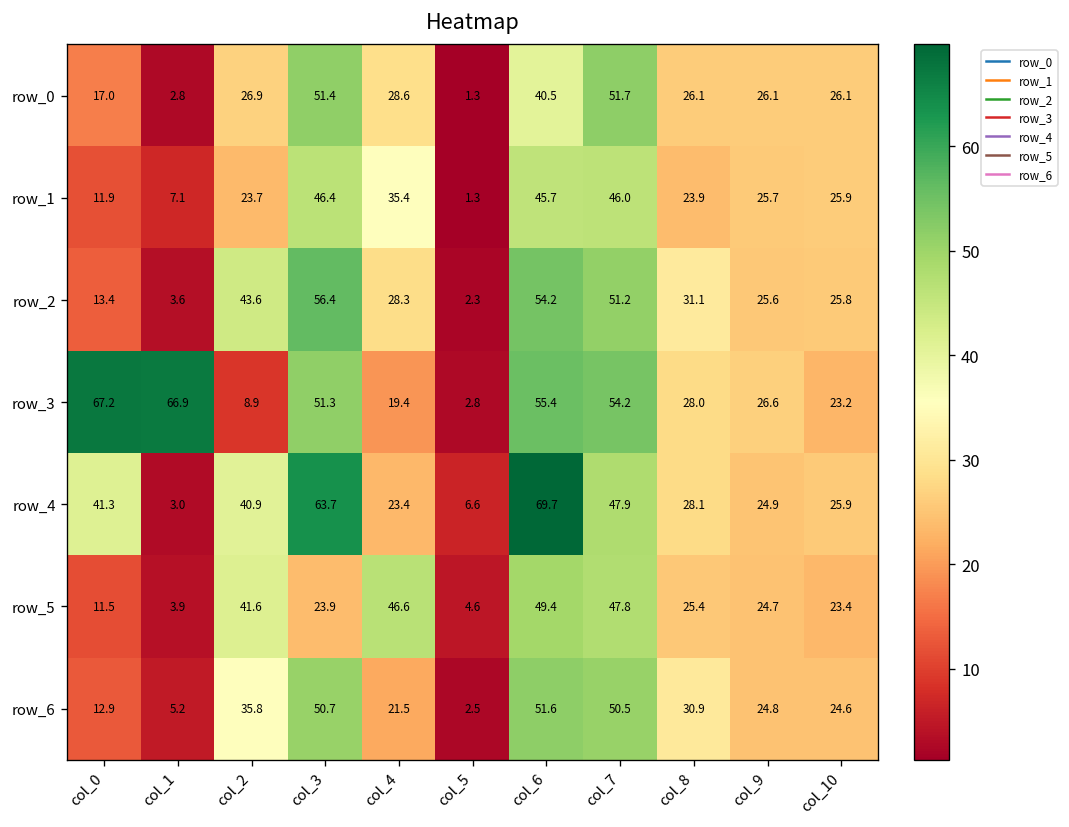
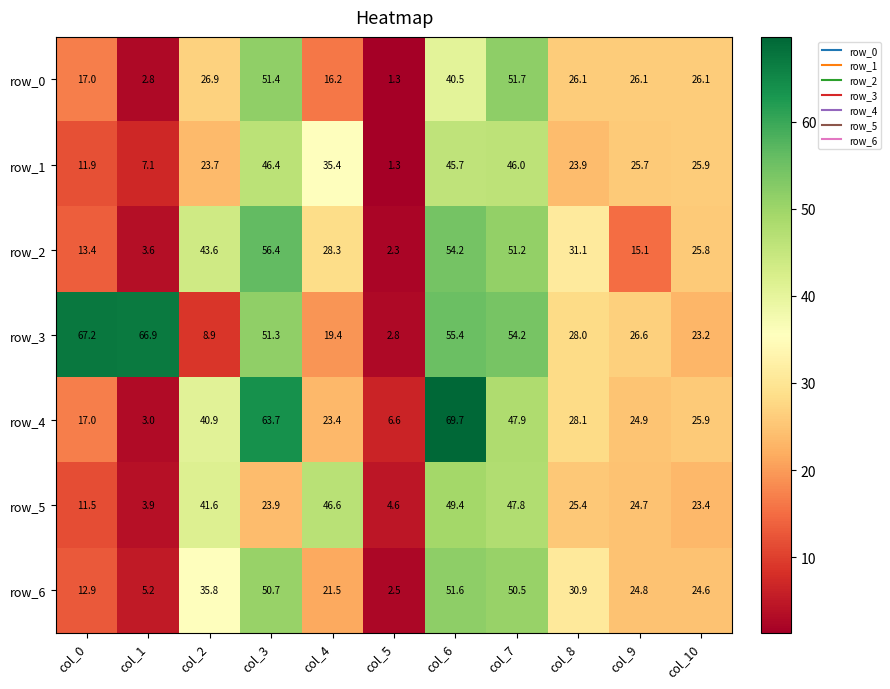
  {
    "row_0": {
      "col_0": 17.0,
      "col_1": 2.8,
      "col_2": 26.9,
      "col_3": 51.4,
-     "col_4": 28.6,
+     "col_4": 16.2,
      "col_5": 1.3,
      "col_6": 40.5,
      "col_7": 51.7,
      "col_8": 26.1,
      "col_9": 26.1,
      "col_10": 26.1
    },
    "row_1": {
      "col_0": 11.9,
      "col_1": 7.1,
      "col_2": 23.7,
      "col_3": 46.4,
      "col_4": 35.4,
      "col_5": 1.3,
      "col_6": 45.7,
      "col_7": 46.0,
      "col_8": 23.9,
      "col_9": 25.7,
      "col_10": 25.9
    },
    "row_2": {
      "col_0": 13.4,
      "col_1": 3.6,
      "col_2": 43.6,
      "col_3": 56.4,
      "col_4": 28.3,
      "col_5": 2.3,
      "col_6": 54.2,
      "col_7": 51.2,
      "col_8": 31.1,
-     "col_9": 25.6,
+     "col_9": 15.1,
      "col_10": 25.8
    },
    "row_3": {
      "col_0": 67.2,
      "col_1": 66.9,
      "col_2": 8.9,
      "col_3": 51.3,
      "col_4": 19.4,
      "col_5": 2.8,
      "col_6": 55.4,
      "col_7": 54.2,
      "col_8": 28.0,
      "col_9": 26.6,
      "col_10": 23.2
    },
    "row_4": {
-     "col_0": 41.3,
+     "col_0": 17.0,
      "col_1": 3.0,
      "col_2": 40.9,
      "col_3": 63.7,
      "col_4": 23.4,
      "col_5": 6.6,
      "col_6": 69.7,
      "col_7": 47.9,
      "col_8": 28.1,
      "col_9": 24.9,
      "col_10": 25.9
    },
    "row_5": {
      "col_0": 11.5,
      "col_1": 3.9,
      "col_2": 41.6,
      "col_3": 23.9,
      "col_4": 46.6,
      "col_5": 4.6,
      "col_6": 49.4,
      "col_7": 47.8,
      "col_8": 25.4,
      "col_9": 24.7,
      "col_10": 23.4
    },
    "row_6": {
      "col_0": 12.9,
      "col_1": 5.2,
      "col_2": 35.8,
      "col_3": 50.7,
      "col_4": 21.5,
      "col_5": 2.5,
      "col_6": 51.6,
      "col_7": 50.5,
      "col_8": 30.9,
      "col_9": 24.8,
      "col_10": 24.6
    }
  }
